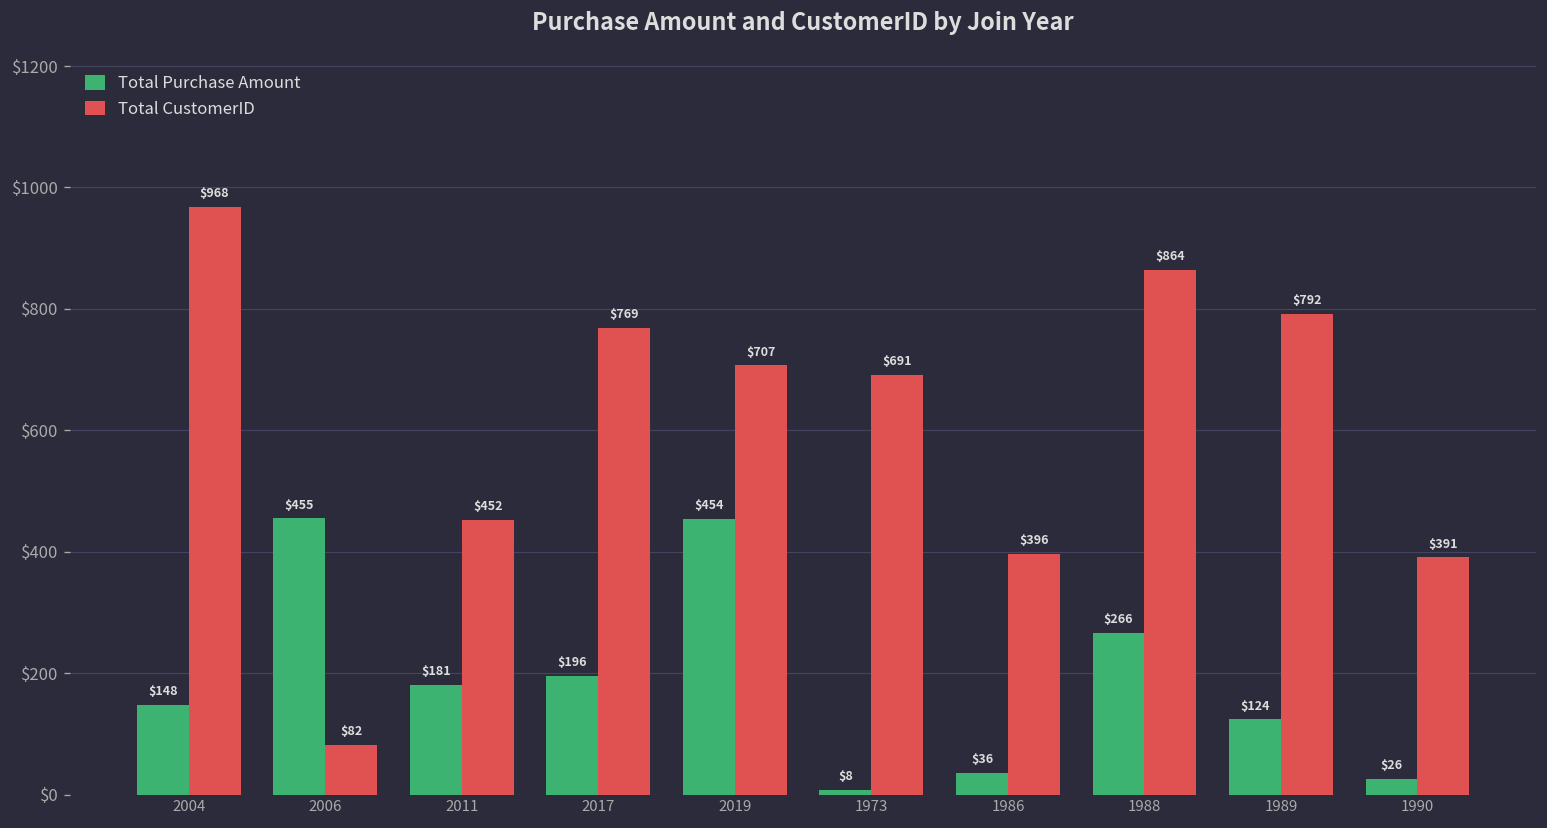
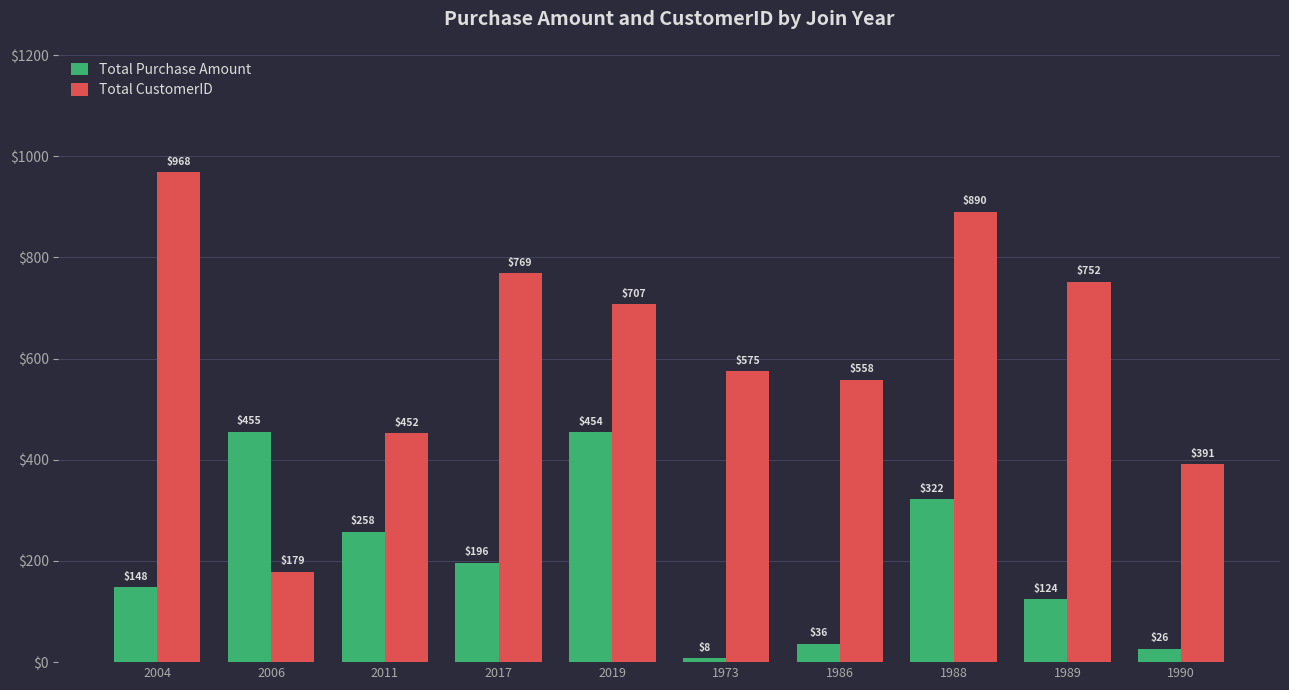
  {
    "Total Purchase Amount": {
      "2004": "$148",
      "2006": "$455",
-     "2011": "$181",
+     "2011": "$258",
      "2017": "$196",
      "2019": "$454",
      "1973": "$8",
      "1986": "$36",
-     "1988": "$266",
+     "1988": "$322",
      "1989": "$124",
      "1990": "$26"
    },
    "Total CustomerID": {
      "2004": "$968",
-     "2006": "$82",
+     "2006": "$179",
      "2011": "$452",
      "2017": "$769",
      "2019": "$707",
-     "1973": "$691",
-     "1986": "$396",
-     "1988": "$864",
-     "1989": "$792",
+     "1973": "$575",
+     "1986": "$558",
+     "1988": "$890",
+     "1989": "$752",
      "1990": "$391"
    }
  }
